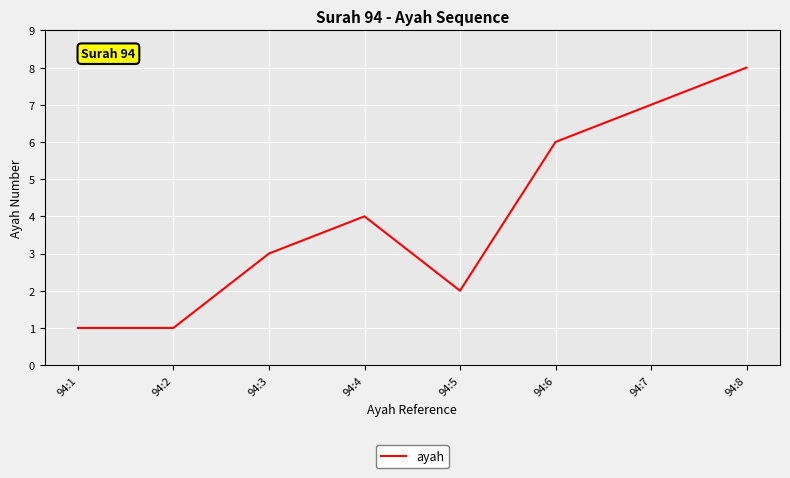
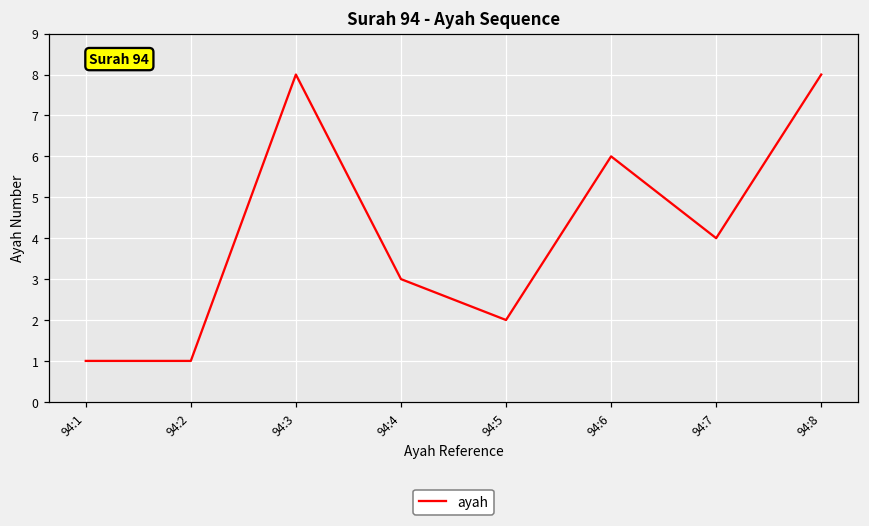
  {
    "94:1": 1,
    "94:2": 1,
-   "94:3": 3,
-   "94:4": 4,
+   "94:3": 8,
+   "94:4": 3,
    "94:5": 2,
    "94:6": 6,
-   "94:7": 7,
+   "94:7": 4,
    "94:8": 8
  }
